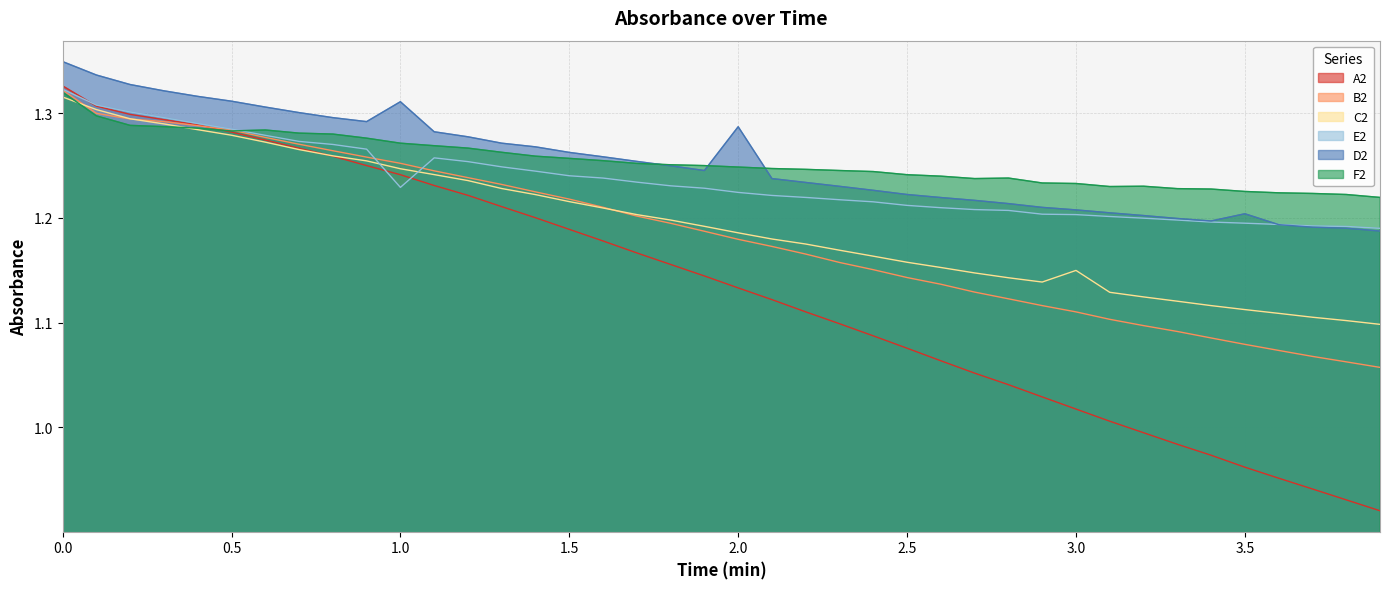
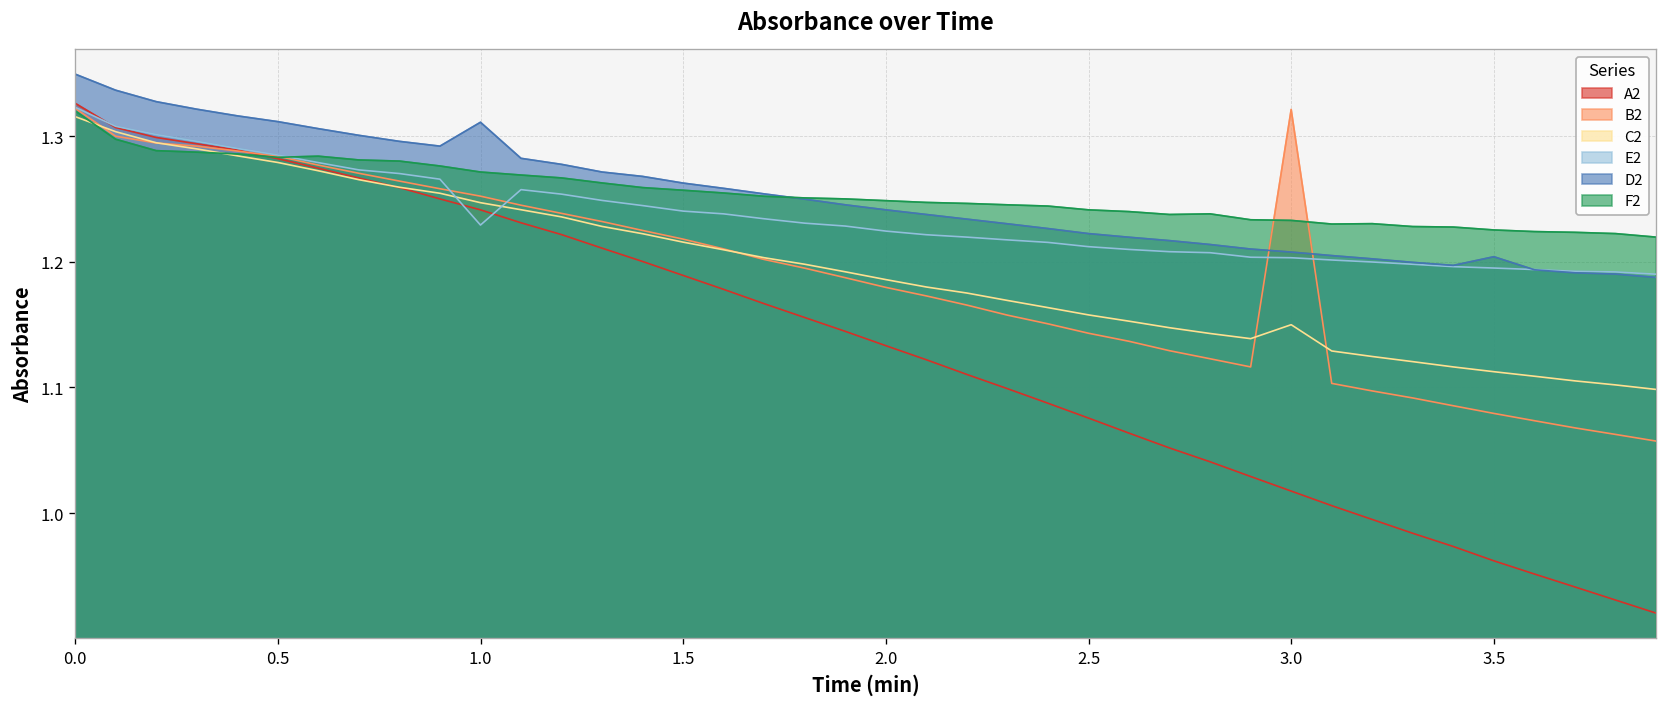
  {
    "A2": {
      "0.0": 1.326,
      "1.0": 1.241,
      "1.5": 1.189,
      "2.0": 1.133,
      "2.5": 1.076,
      "3.0": 1.018,
      "3.5": 0.962
    },
    "B2": {
      "1.0": 1.252,
      "2.0": 1.180,
      "2.5": 1.143,
-     "3.0": 1.110,
+     "3.0": 1.321,
      "3.5": 1.079
    },
    "C2": {
      "0.0": 1.316,
      "0.5": 1.279,
      "1.0": 1.247,
      "2.0": 1.186,
      "2.5": 1.158,
      "3.0": 1.150,
      "3.5": 1.113
    },
    "E2": {
      "1.0": 1.229,
      "1.5": 1.240,
      "2.0": 1.224,
      "2.5": 1.212,
      "3.0": 1.203,
      "3.5": 1.195
    },
    "D2": {
      "0.0": 1.349,
      "0.5": 1.312,
      "1.0": 1.311,
      "1.5": 1.263,
-     "2.0": 1.287,
+     "2.0": 1.241,
      "2.5": 1.222,
      "3.0": 1.208,
      "3.5": 1.204
    },
    "F2": {
      "1.0": 1.271,
      "1.5": 1.257,
      "2.0": 1.249,
      "2.5": 1.241,
      "3.0": 1.233,
      "3.5": 1.225
    }
  }
